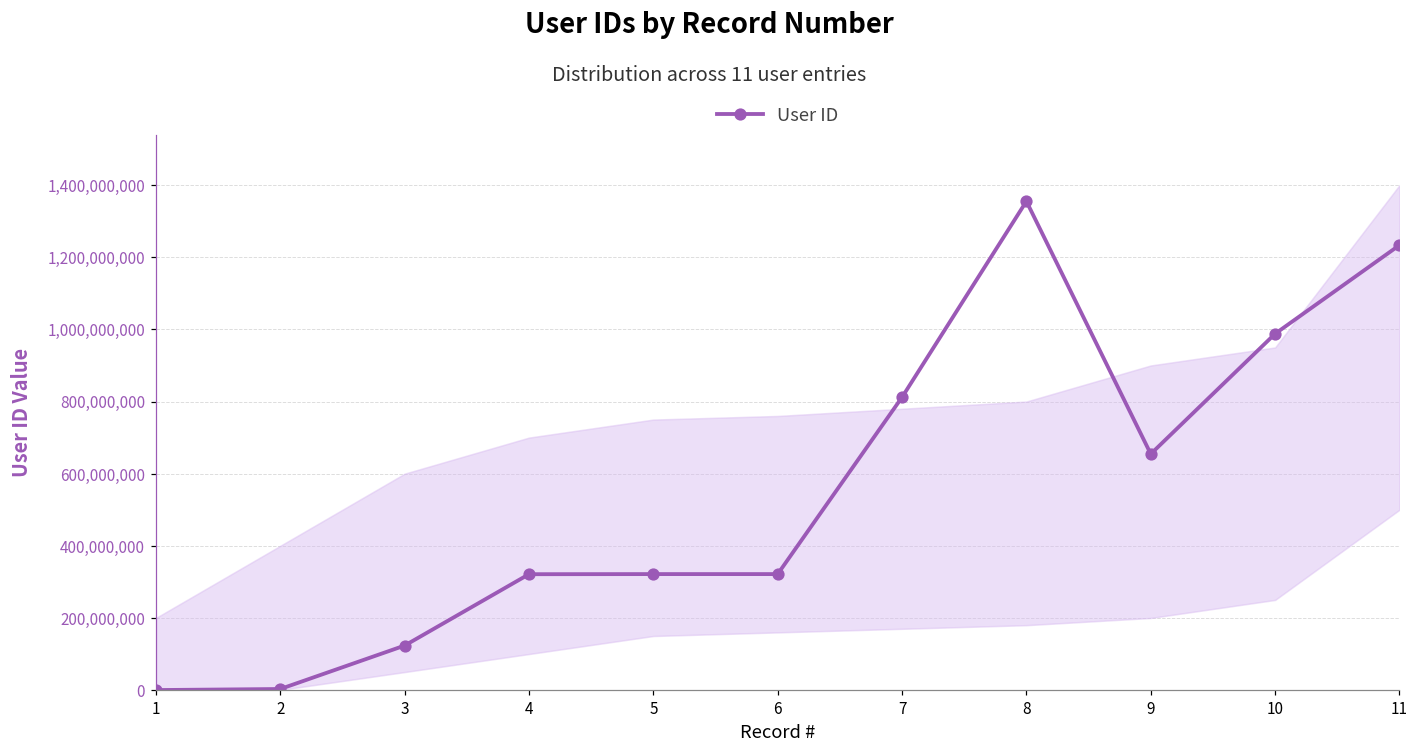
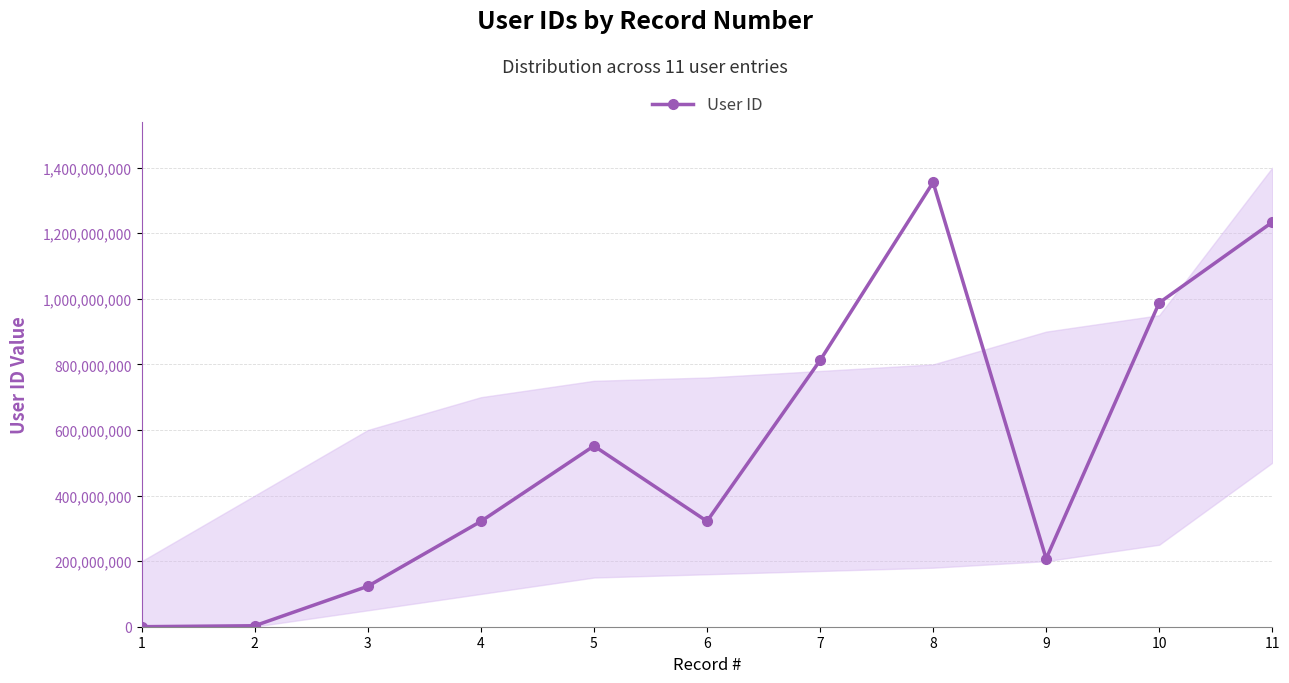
  {
    "User ID": {
      "1": "0",
      "2": "0",
      "3": "120,000,000",
      "4": "320,000,000",
-     "5": "320,000,000",
+     "5": "550,000,000",
      "6": "320,000,000",
      "7": "810,000,000",
      "8": "1,360,000,000",
-     "9": "650,000,000",
+     "9": "210,000,000",
      "10": "990,000,000",
      "11": "1,230,000,000"
    }
  }
